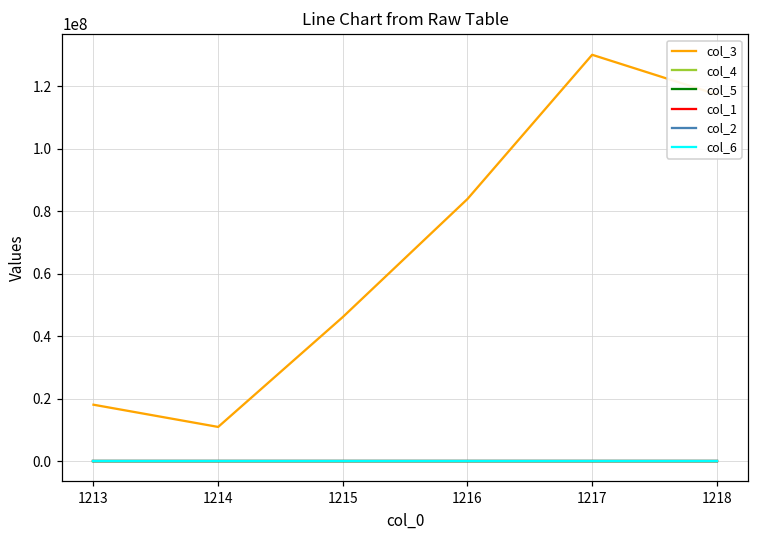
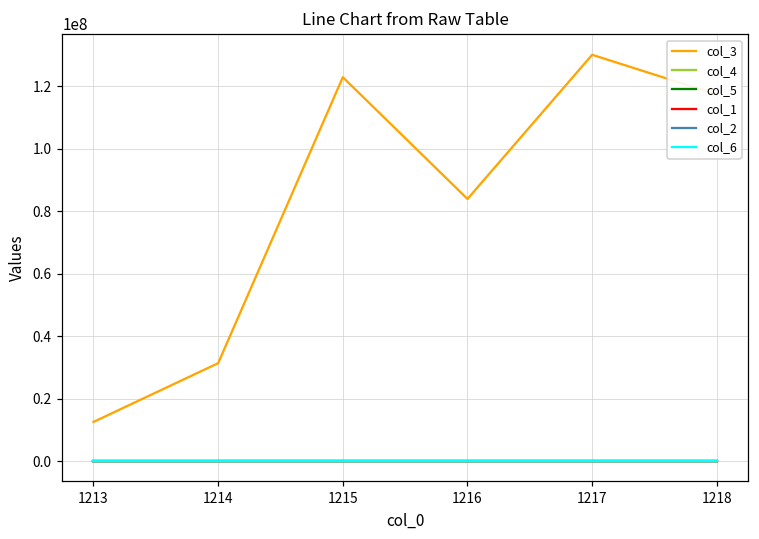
  {
    "col_3": {
-     "1213": 18000000,
-     "1214": 11000000,
-     "1215": 46000000,
+     "1213": 13000000,
+     "1214": 31000000,
+     "1215": 123000000,
      "1216": 84000000,
      "1217": 130000000
    },
    "col_6": {
      "1213": 0,
      "1214": 0,
      "1215": 0,
      "1216": 0,
      "1217": 0,
      "1218": 0
    }
  }
